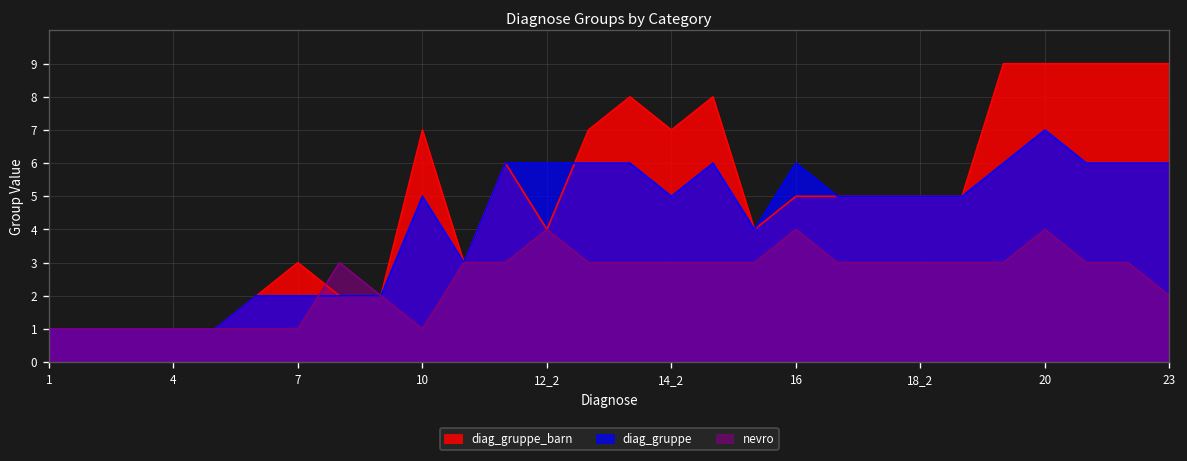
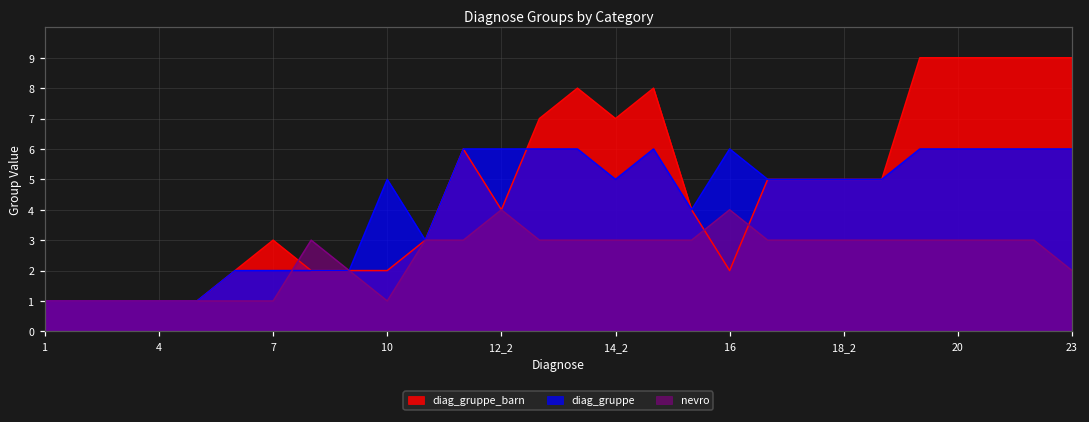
  {
    "diag_gruppe_barn": {
      "7": 3,
-     "10": 7,
+     "10": 2,
      "14_2": 7,
-     "16": 5,
+     "16": 2,
      "20": 9,
      "23": 9
    },
    "diag_gruppe": {
      "7": 2,
      "10": 5,
      "12_2": 6,
      "14_2": 5,
      "16": 6,
-     "20": 7,
+     "20": 6,
      "23": 6
    },
    "nevro": {
      "7": 1,
      "10": 1,
      "14_2": 3,
      "16": 4,
      "18_2": 3,
-     "20": 4,
+     "20": 3,
      "23": 2
    }
  }
